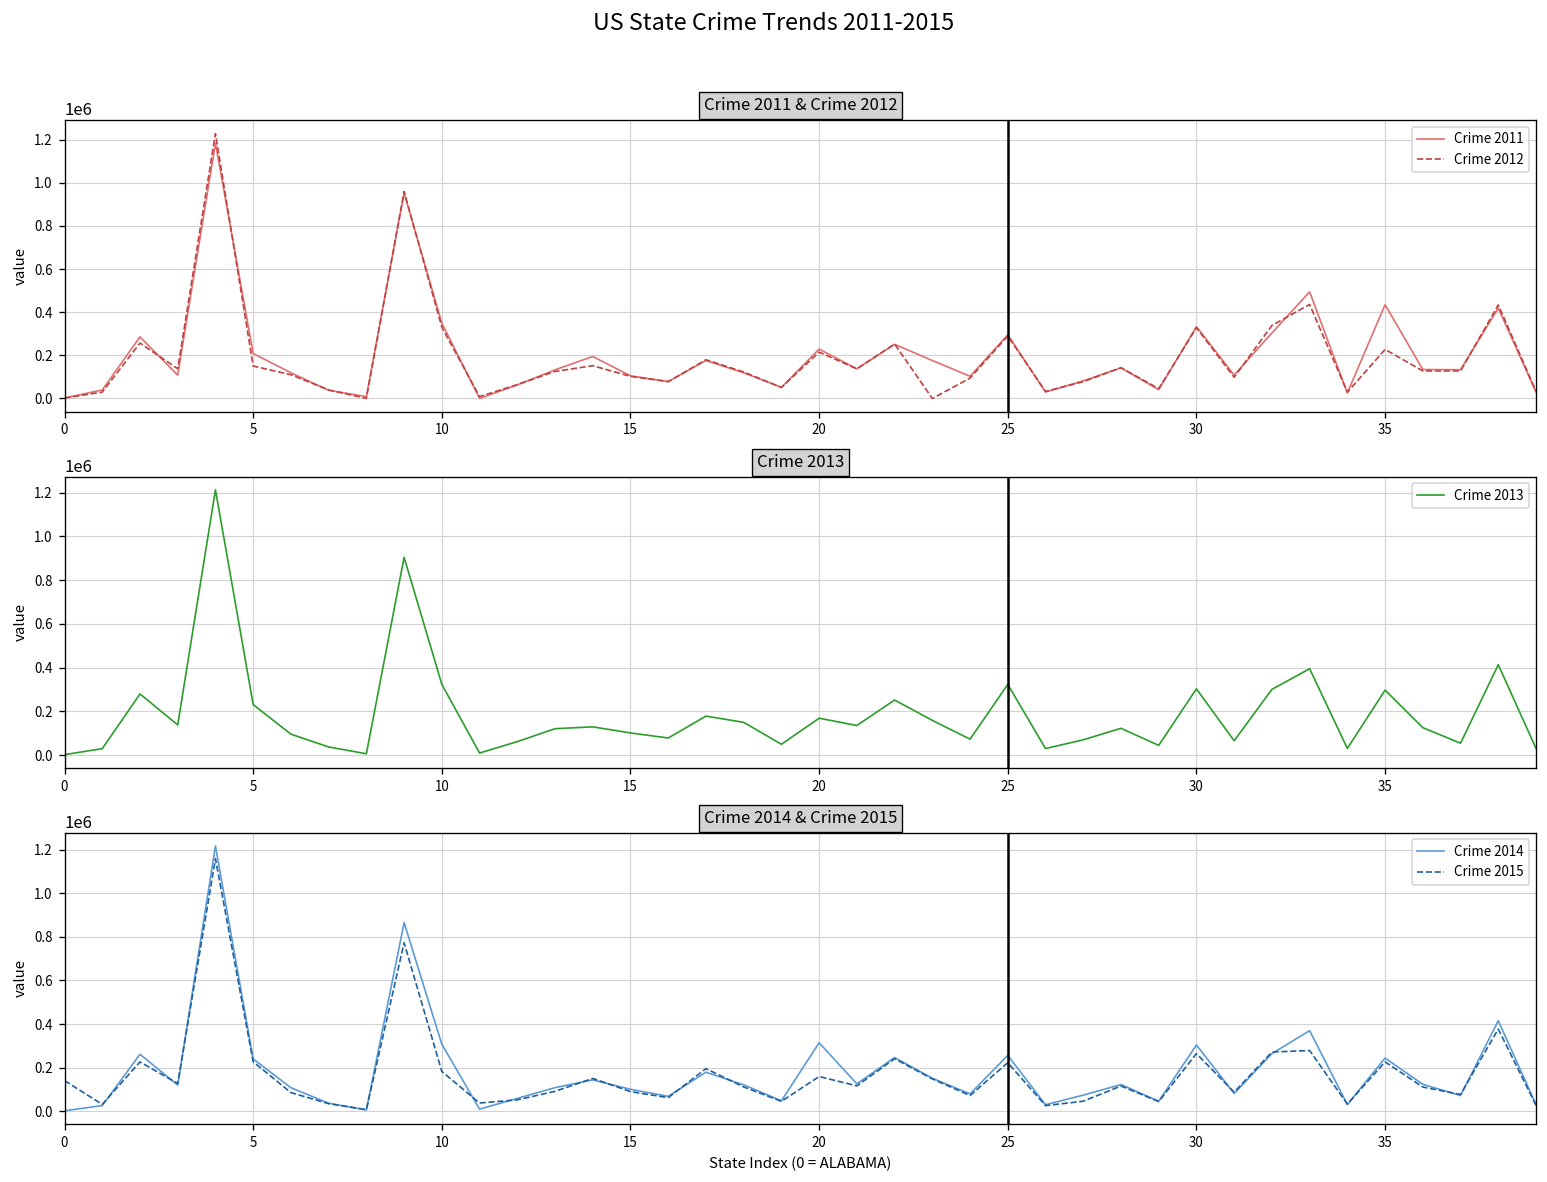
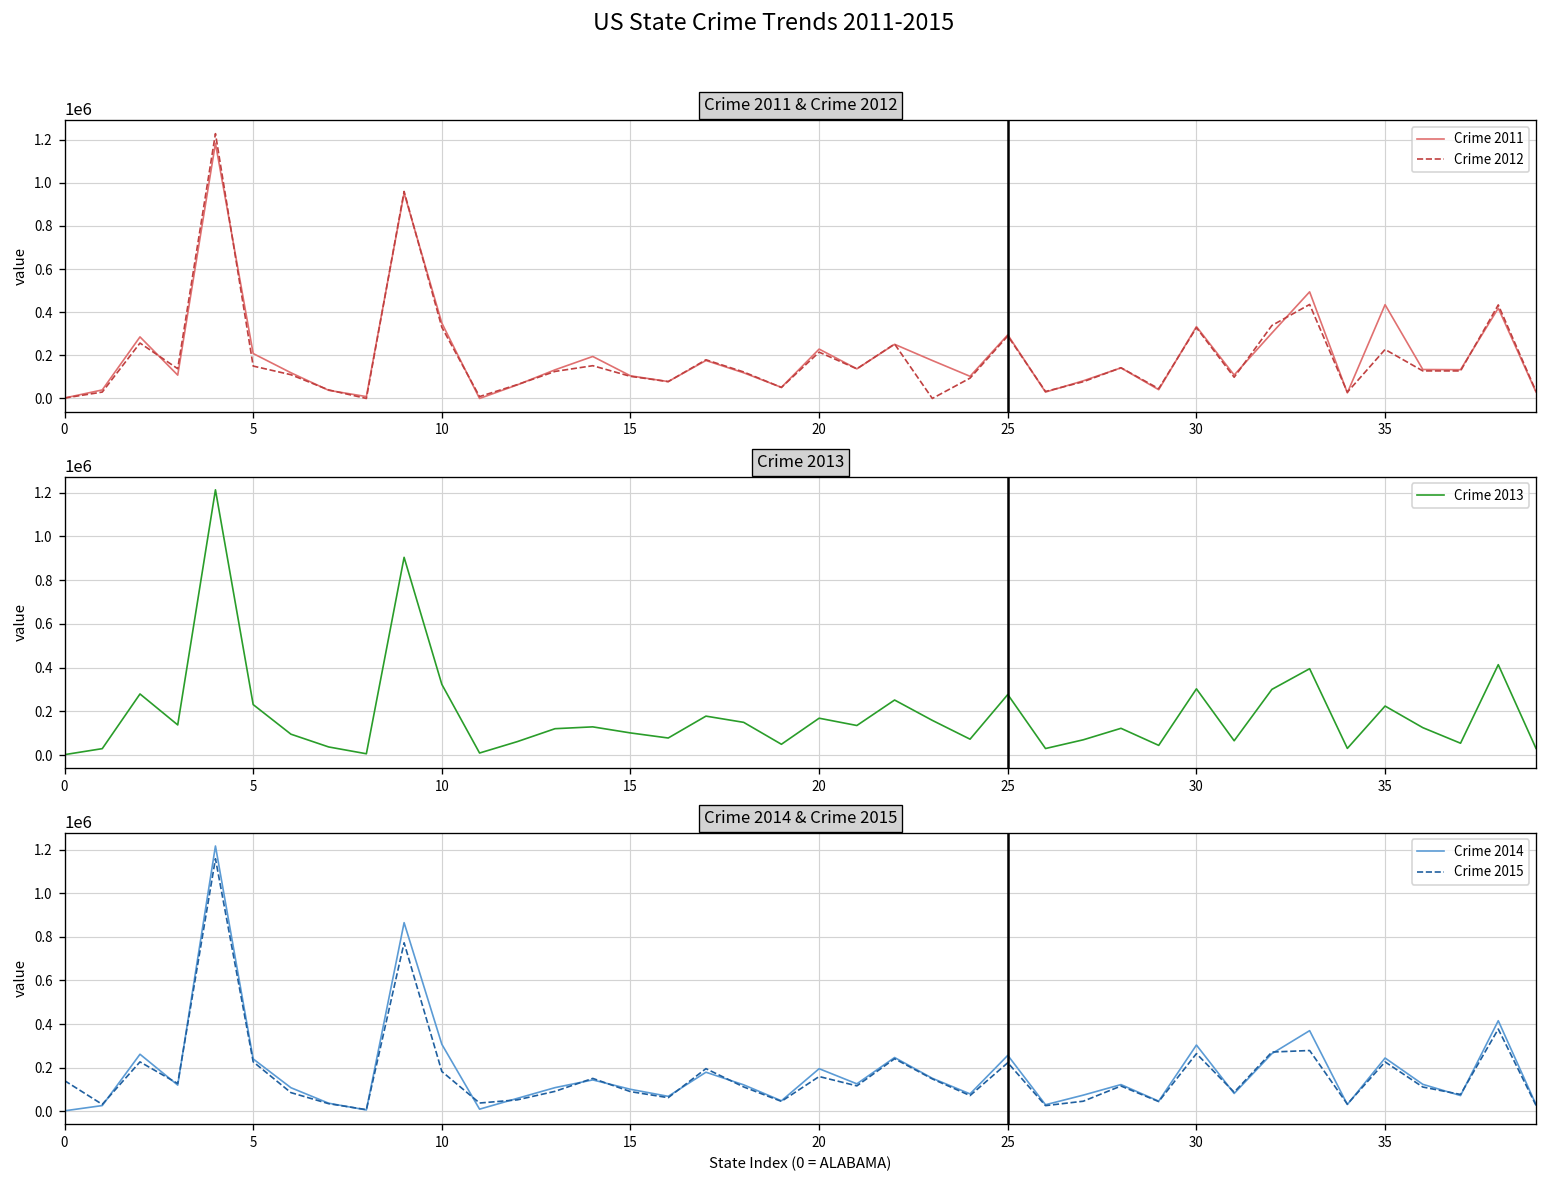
  {
    "Crime 2011 & Crime 2012": {
      "Crime 2011": {
        "5": 210000,
        "10": 350000,
        "20": 230000,
        "35": 430000
      },
      "Crime 2012": {
        "5": 150000,
        "10": 330000,
        "20": 210000,
        "35": 230000
      }
    },
    "Crime 2013": {
      "0": 0,
      "5": 230000,
      "10": 320000,
      "15": 100000,
      "20": 170000,
-     "25": 320000,
+     "25": 280000,
      "30": 300000,
-     "35": 300000
+     "35": 220000
    },
    "Crime 2014 & Crime 2015": {
      "Crime 2014": {
        "0": 0,
        "10": 310000,
-       "20": 310000,
+       "20": 200000,
        "25": 260000,
        "30": 300000,
        "35": 240000
      },
      "Crime 2015": {
        "0": 140000,
        "10": 180000,
        "20": 160000,
        "25": 220000,
        "30": 260000,
        "35": 230000
      }
    }
  }
